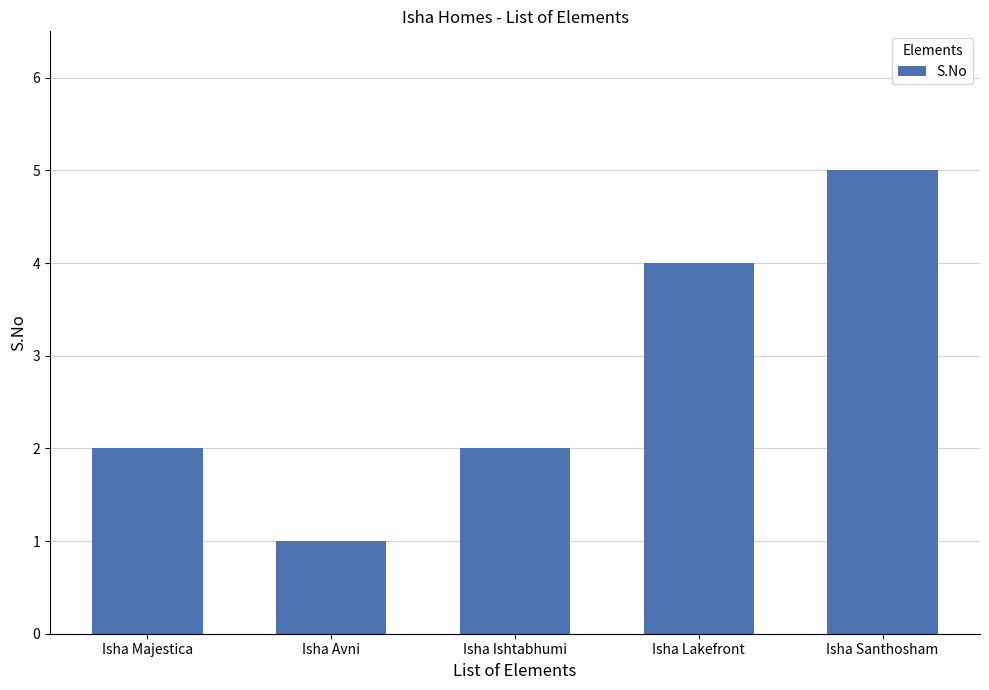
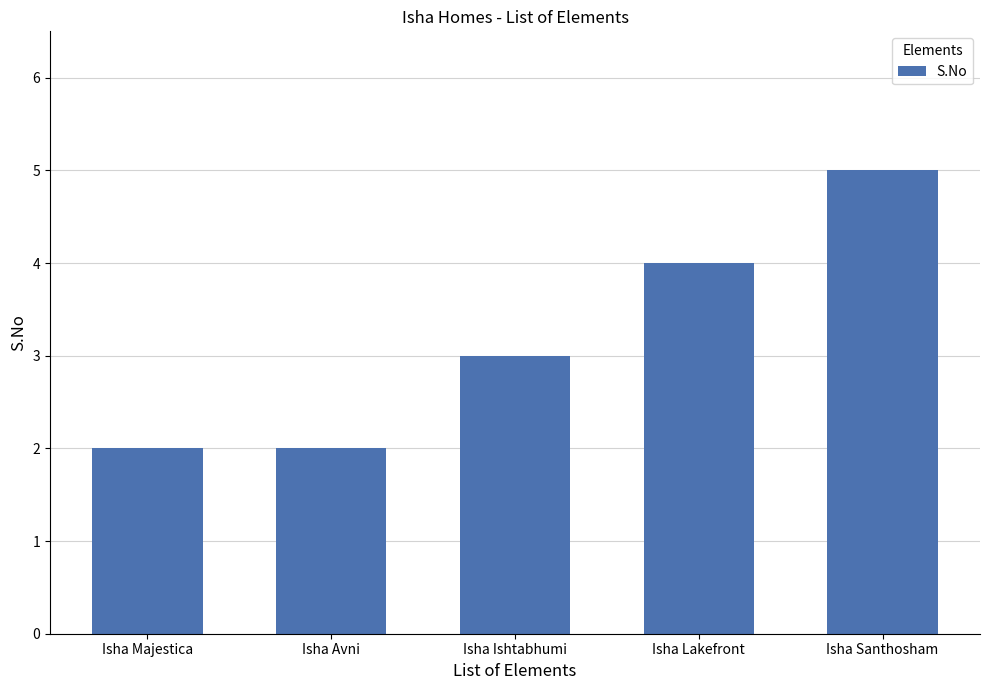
  {
    "Isha Majestica": 2,
-   "Isha Avni": 1,
-   "Isha Ishtabhumi": 2,
+   "Isha Avni": 2,
+   "Isha Ishtabhumi": 3,
    "Isha Lakefront": 4,
    "Isha Santhosham": 5
  }
